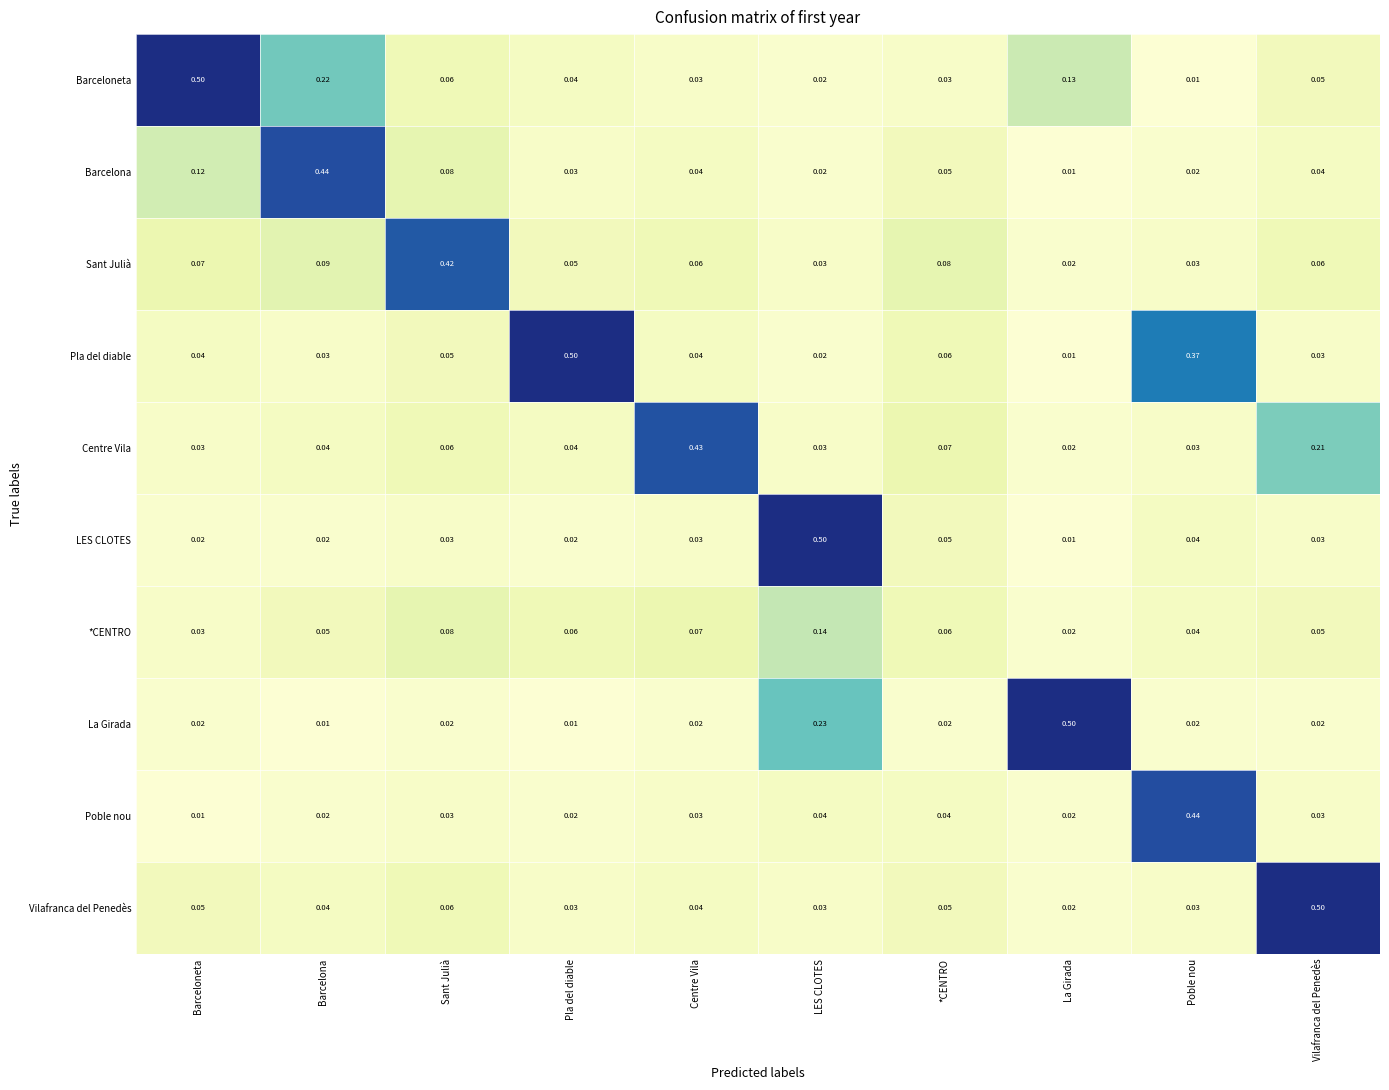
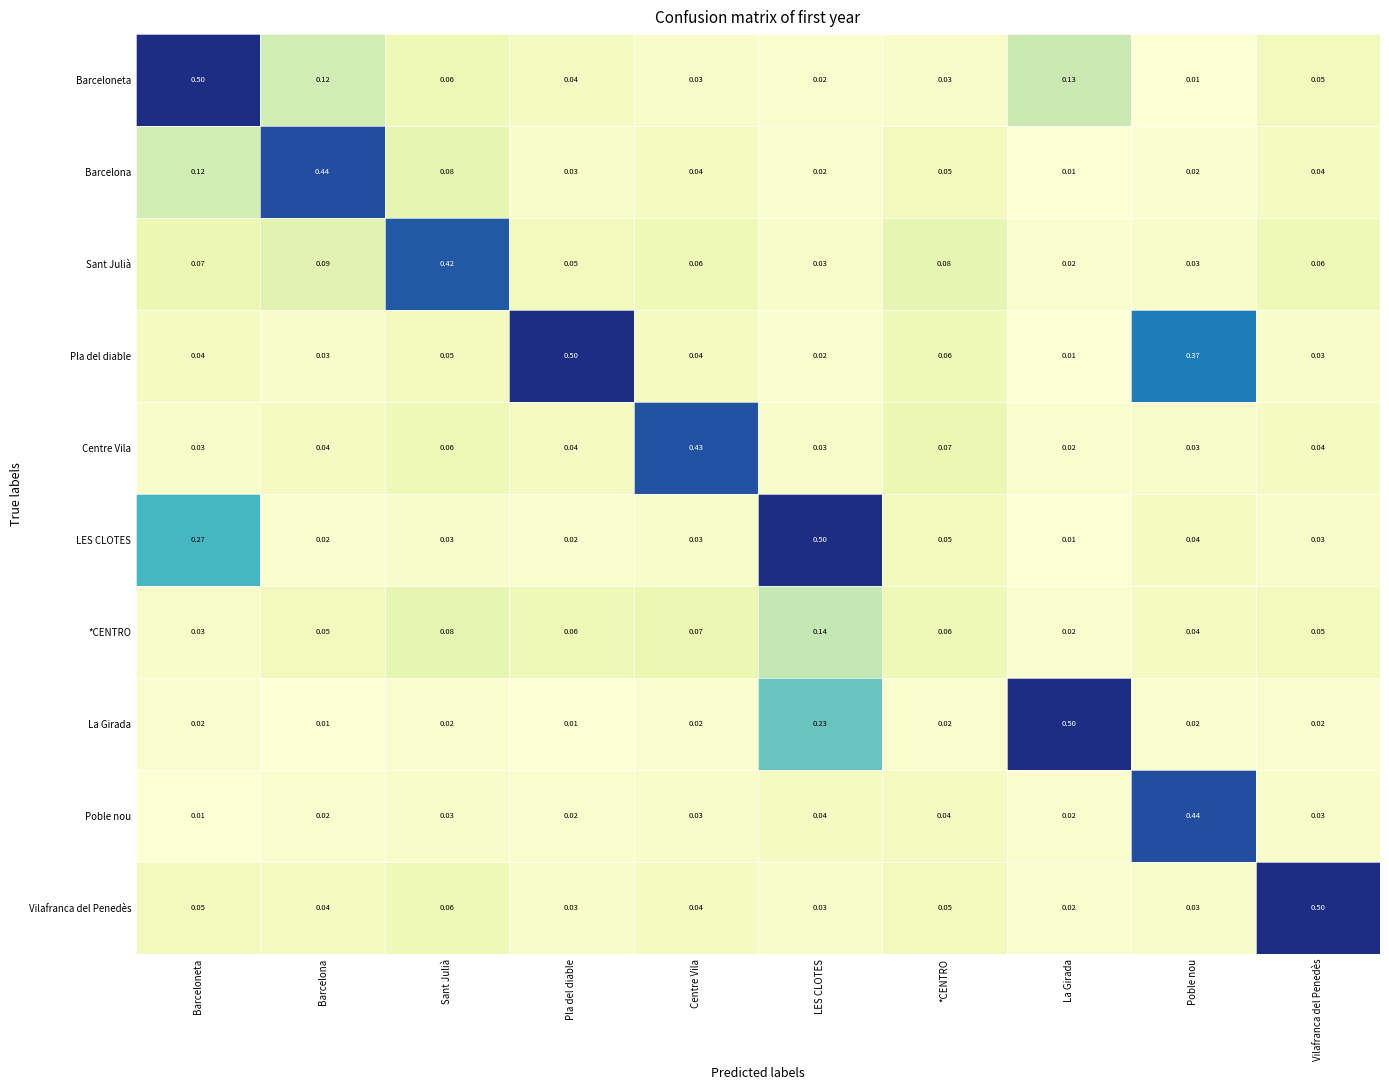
  {
    "Barceloneta": {
      "Barceloneta": 0.50,
-     "Barcelona": 0.22,
+     "Barcelona": 0.12,
      "Sant Julià": 0.06,
      "Pla del diable": 0.04,
      "Centre Vila": 0.03,
      "LES CLOTES": 0.02,
      "*CENTRO": 0.03,
      "La Girada": 0.13,
      "Poble nou": 0.01,
      "Vilafranca del Penedès": 0.05
    },
    "Barcelona": {
      "Barceloneta": 0.12,
      "Barcelona": 0.44,
      "Sant Julià": 0.08,
      "Pla del diable": 0.03,
      "Centre Vila": 0.04,
      "LES CLOTES": 0.02,
      "*CENTRO": 0.05,
      "La Girada": 0.01,
      "Poble nou": 0.02,
      "Vilafranca del Penedès": 0.04
    },
    "Sant Julià": {
      "Barceloneta": 0.07,
      "Barcelona": 0.09,
      "Sant Julià": 0.42,
      "Pla del diable": 0.05,
      "Centre Vila": 0.06,
      "LES CLOTES": 0.03,
      "*CENTRO": 0.08,
      "La Girada": 0.02,
      "Poble nou": 0.03,
      "Vilafranca del Penedès": 0.06
    },
    "Pla del diable": {
      "Barceloneta": 0.04,
      "Barcelona": 0.03,
      "Sant Julià": 0.05,
      "Pla del diable": 0.50,
      "Centre Vila": 0.04,
      "LES CLOTES": 0.02,
      "*CENTRO": 0.06,
      "La Girada": 0.01,
      "Poble nou": 0.37,
      "Vilafranca del Penedès": 0.03
    },
    "Centre Vila": {
      "Barceloneta": 0.03,
      "Barcelona": 0.04,
      "Sant Julià": 0.06,
      "Pla del diable": 0.04,
      "Centre Vila": 0.43,
      "LES CLOTES": 0.03,
      "*CENTRO": 0.07,
      "La Girada": 0.02,
      "Poble nou": 0.03,
-     "Vilafranca del Penedès": 0.21
+     "Vilafranca del Penedès": 0.04
    },
    "LES CLOTES": {
-     "Barceloneta": 0.02,
+     "Barceloneta": 0.27,
      "Barcelona": 0.02,
      "Sant Julià": 0.03,
      "Pla del diable": 0.02,
      "Centre Vila": 0.03,
      "LES CLOTES": 0.50,
      "*CENTRO": 0.05,
      "La Girada": 0.01,
      "Poble nou": 0.04,
      "Vilafranca del Penedès": 0.03
    },
    "*CENTRO": {
      "Barceloneta": 0.03,
      "Barcelona": 0.05,
      "Sant Julià": 0.08,
      "Pla del diable": 0.06,
      "Centre Vila": 0.07,
      "LES CLOTES": 0.14,
      "*CENTRO": 0.06,
      "La Girada": 0.02,
      "Poble nou": 0.04,
      "Vilafranca del Penedès": 0.05
    },
    "La Girada": {
      "Barceloneta": 0.02,
      "Barcelona": 0.01,
      "Sant Julià": 0.02,
      "Pla del diable": 0.01,
      "Centre Vila": 0.02,
      "LES CLOTES": 0.23,
      "*CENTRO": 0.02,
      "La Girada": 0.50,
      "Poble nou": 0.02,
      "Vilafranca del Penedès": 0.02
    },
    "Poble nou": {
      "Barceloneta": 0.01,
      "Barcelona": 0.02,
      "Sant Julià": 0.03,
      "Pla del diable": 0.02,
      "Centre Vila": 0.03,
      "LES CLOTES": 0.04,
      "*CENTRO": 0.04,
      "La Girada": 0.02,
      "Poble nou": 0.44,
      "Vilafranca del Penedès": 0.03
    },
    "Vilafranca del Penedès": {
      "Barceloneta": 0.05,
      "Barcelona": 0.04,
      "Sant Julià": 0.06,
      "Pla del diable": 0.03,
      "Centre Vila": 0.04,
      "LES CLOTES": 0.03,
      "*CENTRO": 0.05,
      "La Girada": 0.02,
      "Poble nou": 0.03,
      "Vilafranca del Penedès": 0.50
    }
  }
